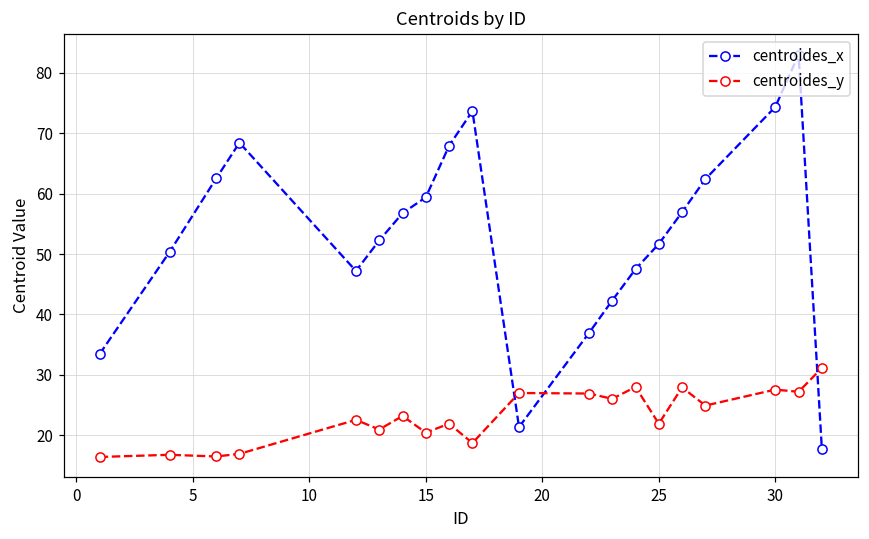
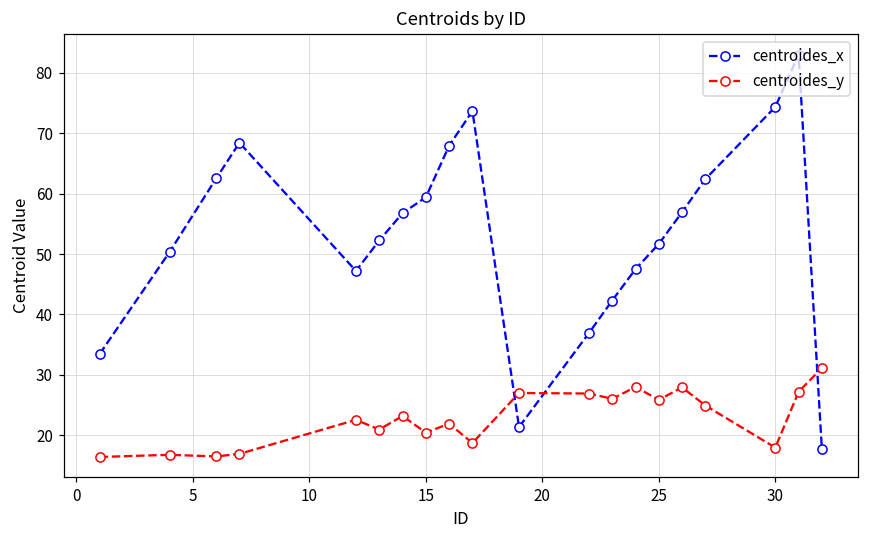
  {
    "centroides_x": {
      "15": 59,
      "25": 52,
      "30": 74
    },
    "centroides_y": {
      "15": 20,
-     "25": 22,
-     "30": 28
+     "25": 26,
+     "30": 18
    }
  }
